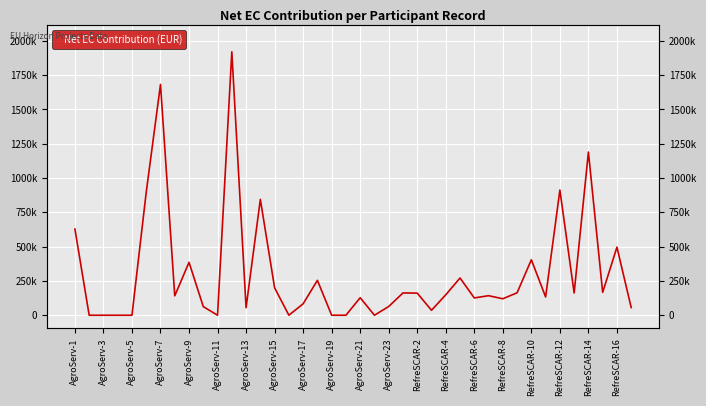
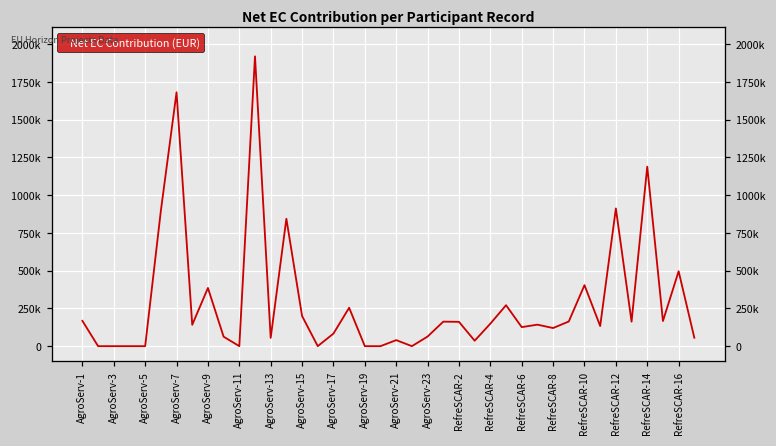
  {
-   "AgroServ-1": 630000,
+   "AgroServ-1": 170000,
    "AgroServ-3": 0,
    "AgroServ-5": 0,
    "AgroServ-7": 1680000,
    "AgroServ-9": 390000,
    "AgroServ-11": 0,
    "AgroServ-13": 50000,
    "AgroServ-15": 200000,
    "AgroServ-17": 80000,
    "AgroServ-19": 0,
-   "AgroServ-21": 130000,
+   "AgroServ-21": 40000,
    "AgroServ-23": 60000,
    "RefreSCAR-2": 160000,
    "RefreSCAR-4": 150000,
    "RefreSCAR-6": 130000,
    "RefreSCAR-8": 120000,
    "RefreSCAR-10": 400000,
    "RefreSCAR-12": 910000,
    "RefreSCAR-14": 1190000,
    "RefreSCAR-16": 500000
  }
